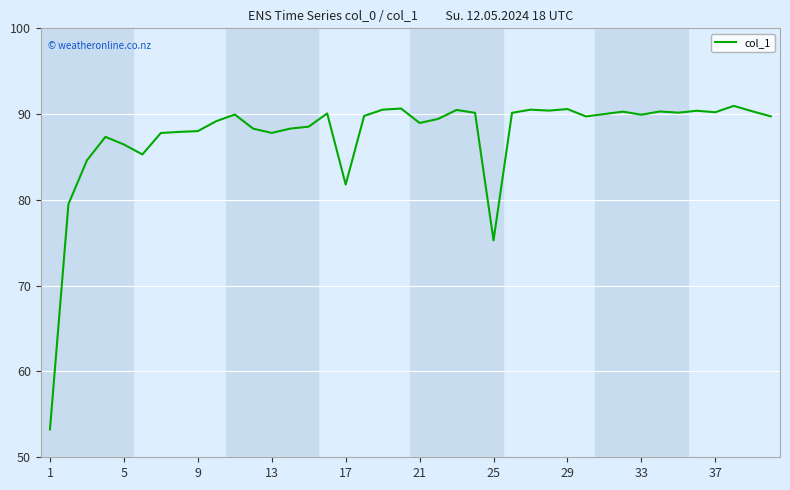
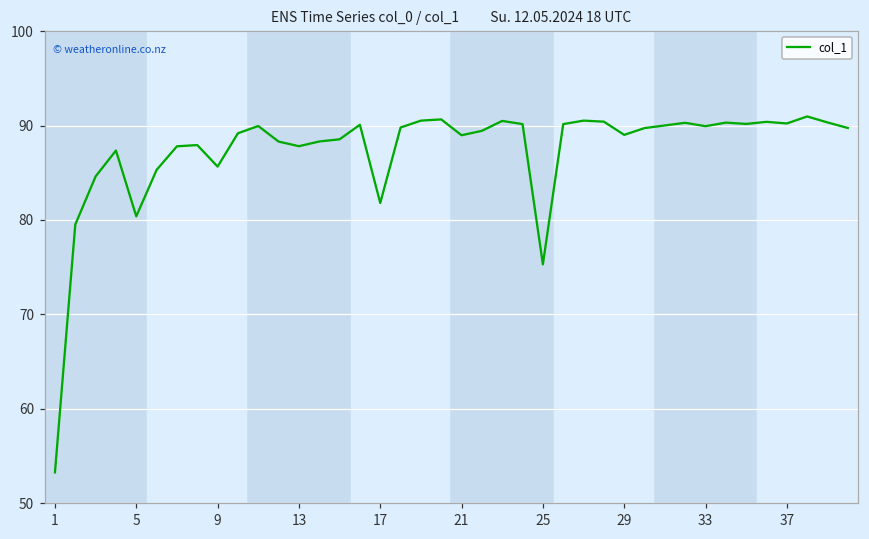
  {
    "1": 53,
-   "5": 86,
-   "9": 88,
+   "5": 80,
+   "9": 86,
    "13": 88,
    "17": 82,
    "21": 89,
    "25": 75,
-   "29": 91,
+   "29": 89,
    "33": 90,
    "37": 90
  }
